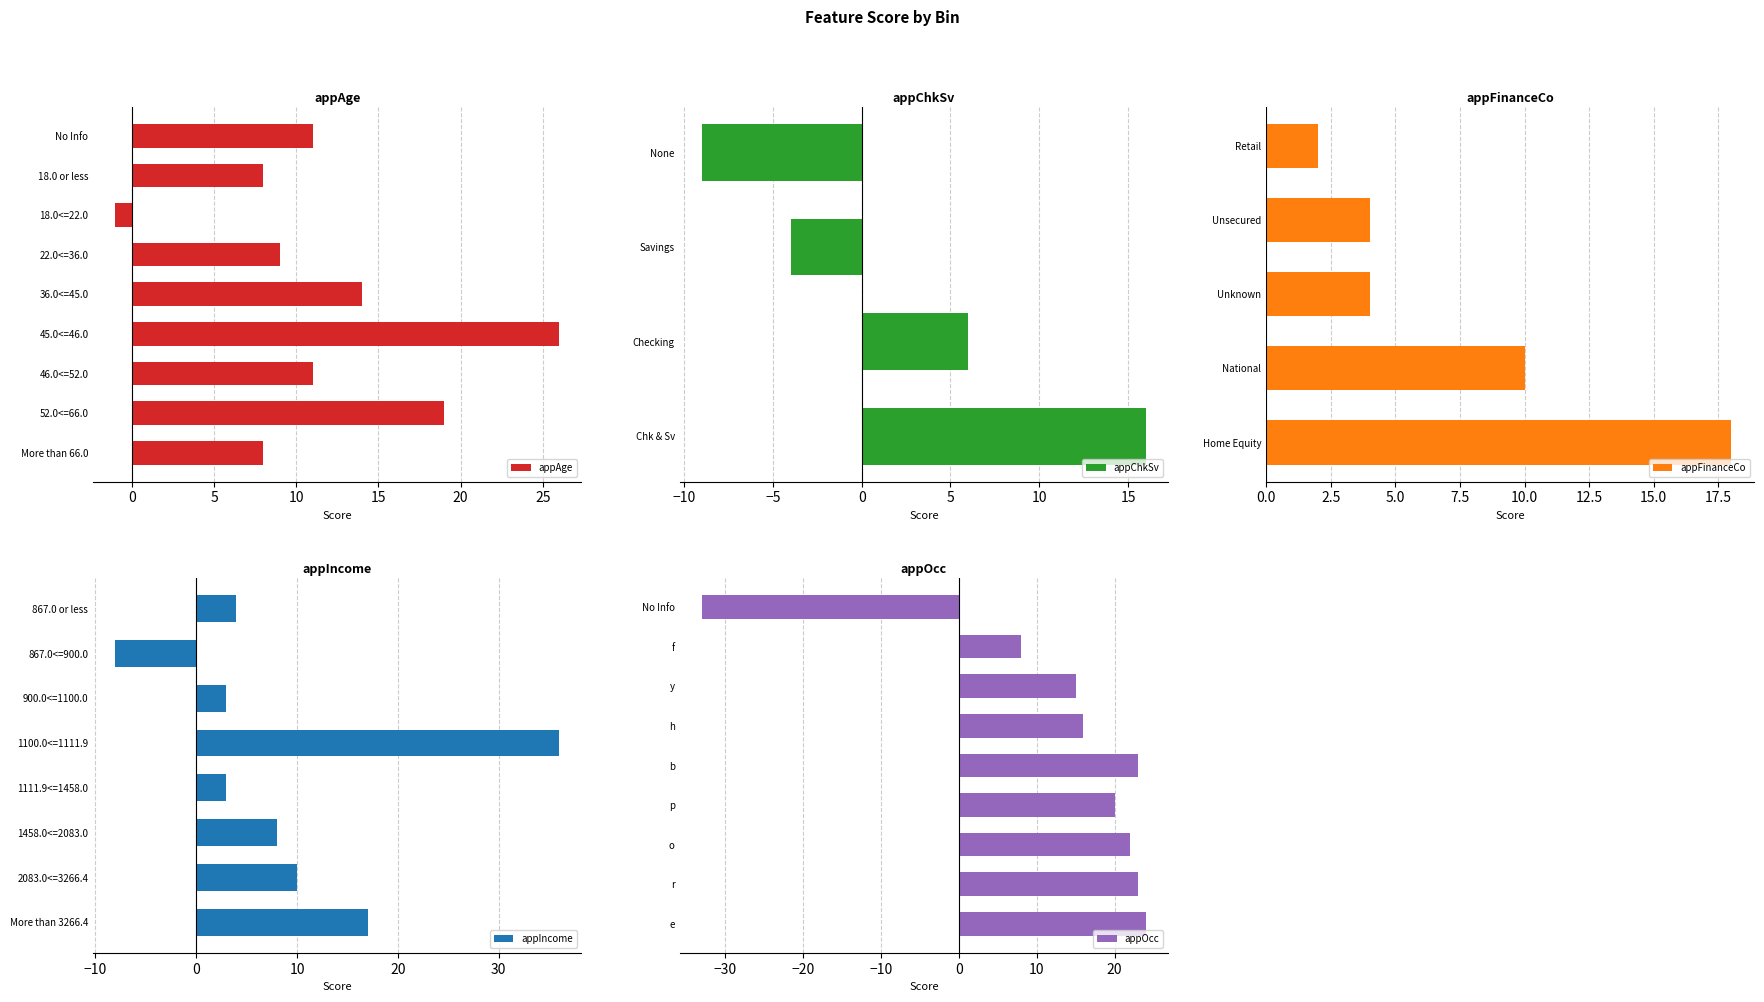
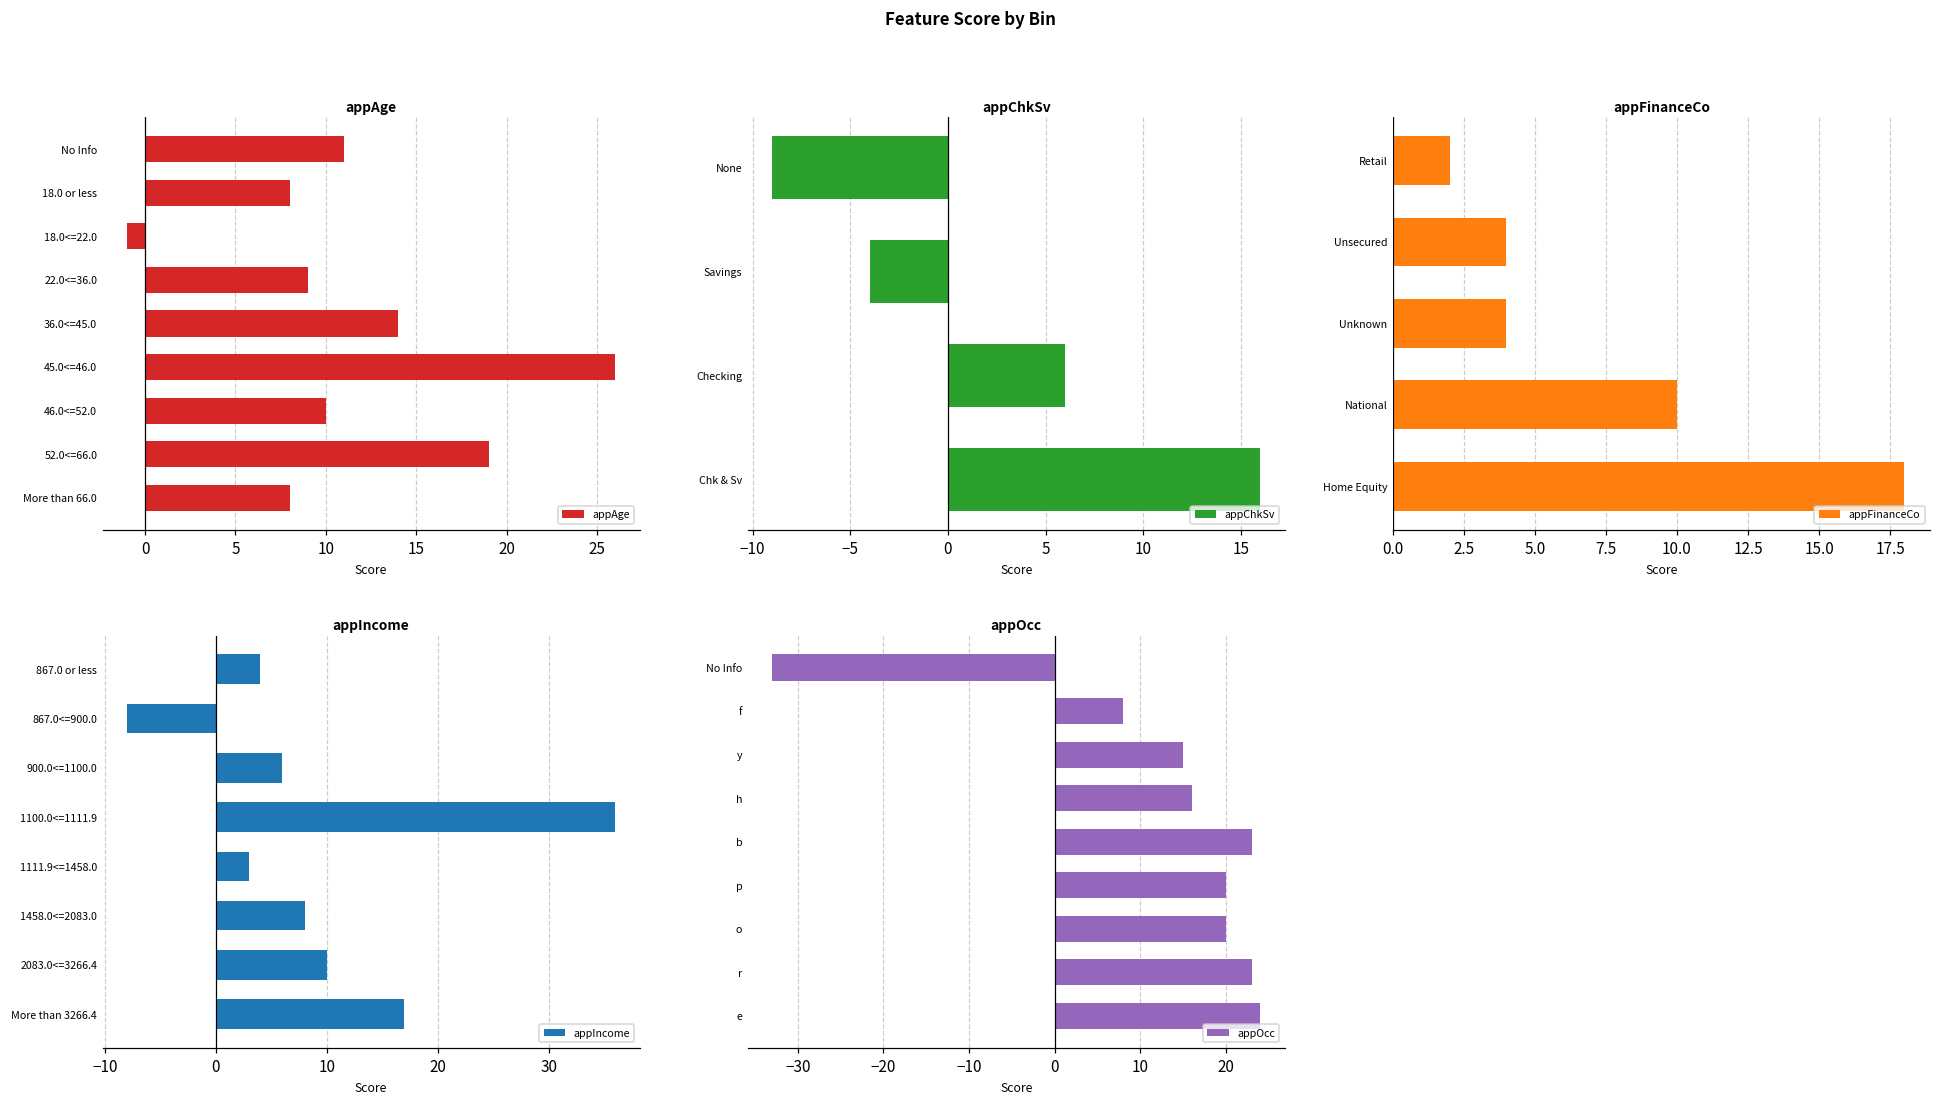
  {
    "appAge": {
      "No Info": 11,
      "18.0 or less": 8,
      "18.0<=22.0": -1,
      "22.0<=36.0": 9,
      "36.0<=45.0": 14,
      "45.0<=46.0": 26,
-     "46.0<=52.0": 11,
+     "46.0<=52.0": 10,
      "52.0<=66.0": 19,
      "More than 66.0": 8
    },
    "appChkSv": {
      "None": -9.0,
      "Savings": -4.0,
      "Checking": 6.0,
      "Chk & Sv": 16.0
    },
    "appFinanceCo": {
      "Retail": 2.0,
      "Unsecured": 4.0,
      "Unknown": 4.0,
      "National": 10.0,
      "Home Equity": 18.0
    },
    "appIncome": {
      "867.0 or less": 4,
      "867.0<=900.0": -8,
-     "900.0<=1100.0": 3,
+     "900.0<=1100.0": 6,
      "1100.0<=1111.9": 36,
      "1111.9<=1458.0": 3,
      "1458.0<=2083.0": 8,
      "2083.0<=3266.4": 10,
      "More than 3266.4": 17
    },
    "appOcc": {
      "No Info": -33,
      "f": 8,
      "y": 15,
      "h": 16,
      "b": 23,
      "p": 20,
-     "o": 22,
+     "o": 20,
      "r": 23,
      "e": 24
    }
  }
